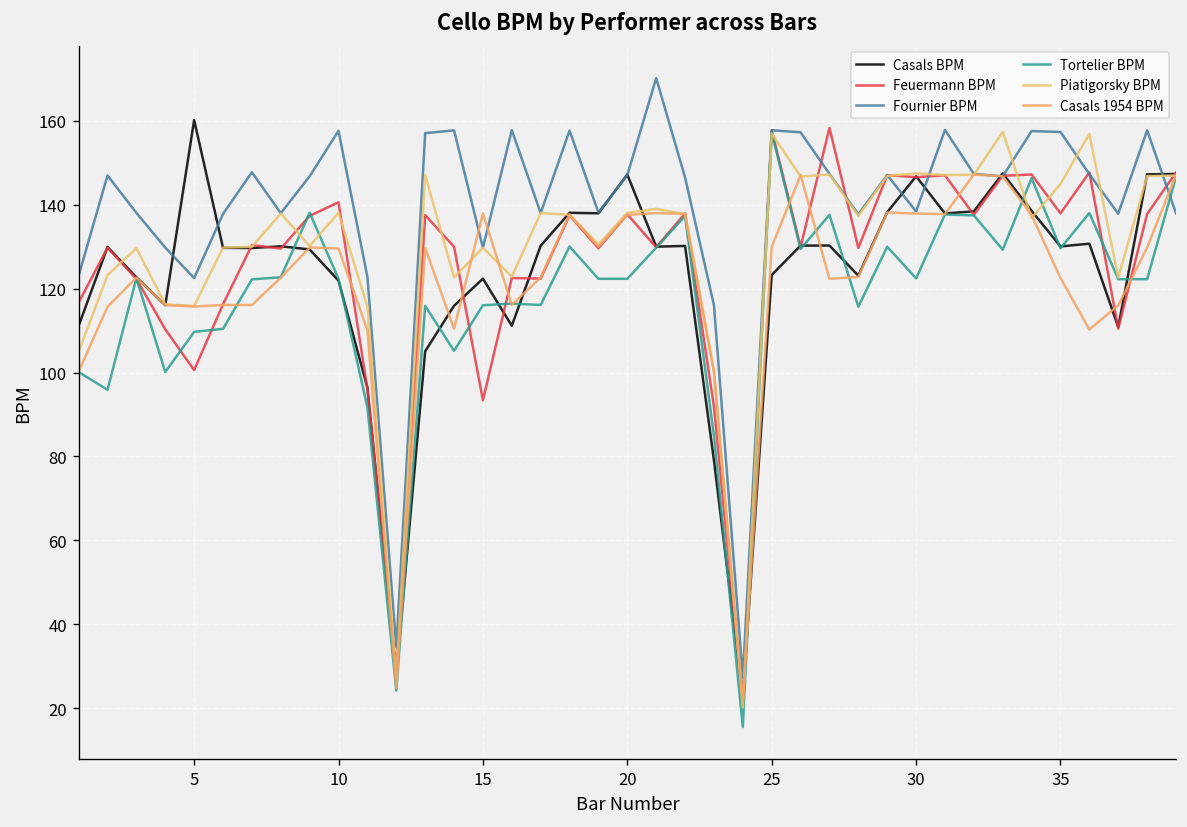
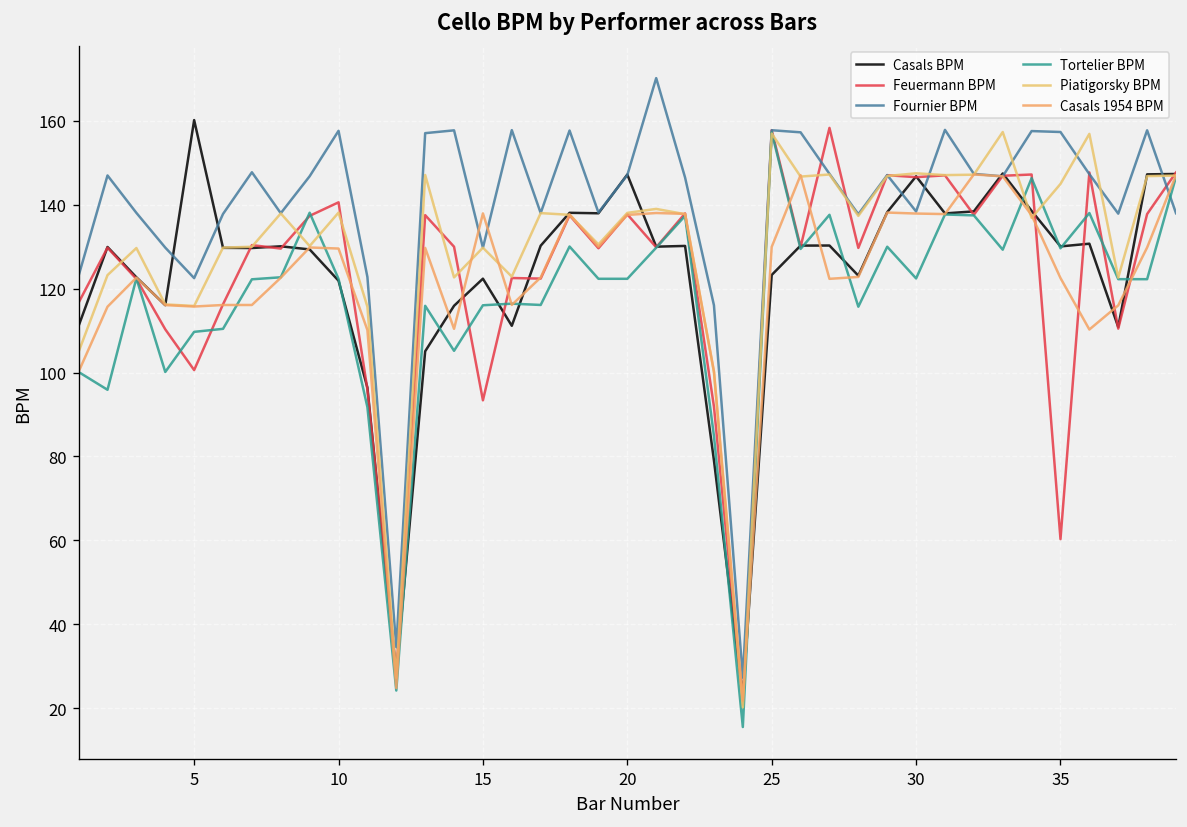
  {
    "Casals BPM": {
      "5": 160,
      "15": 122,
      "25": 123
    },
    "Feuermann BPM": {
      "5": 101,
      "10": 141,
      "15": 93,
-     "35": 138
+     "35": 60
    }
  }
